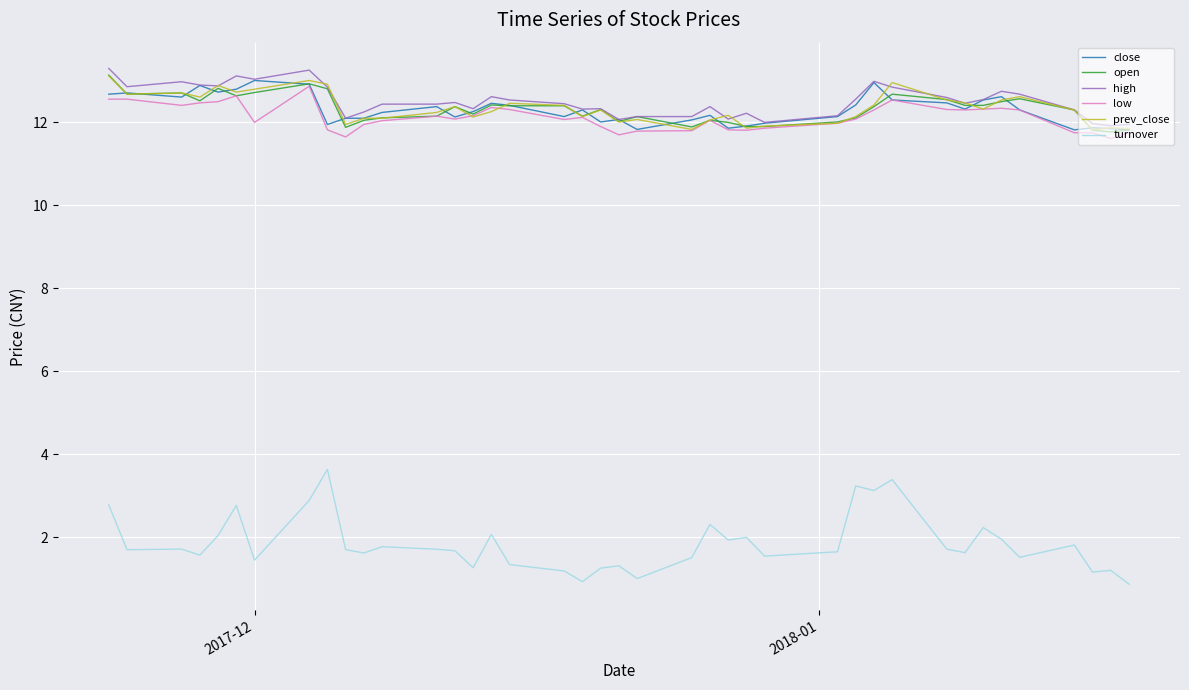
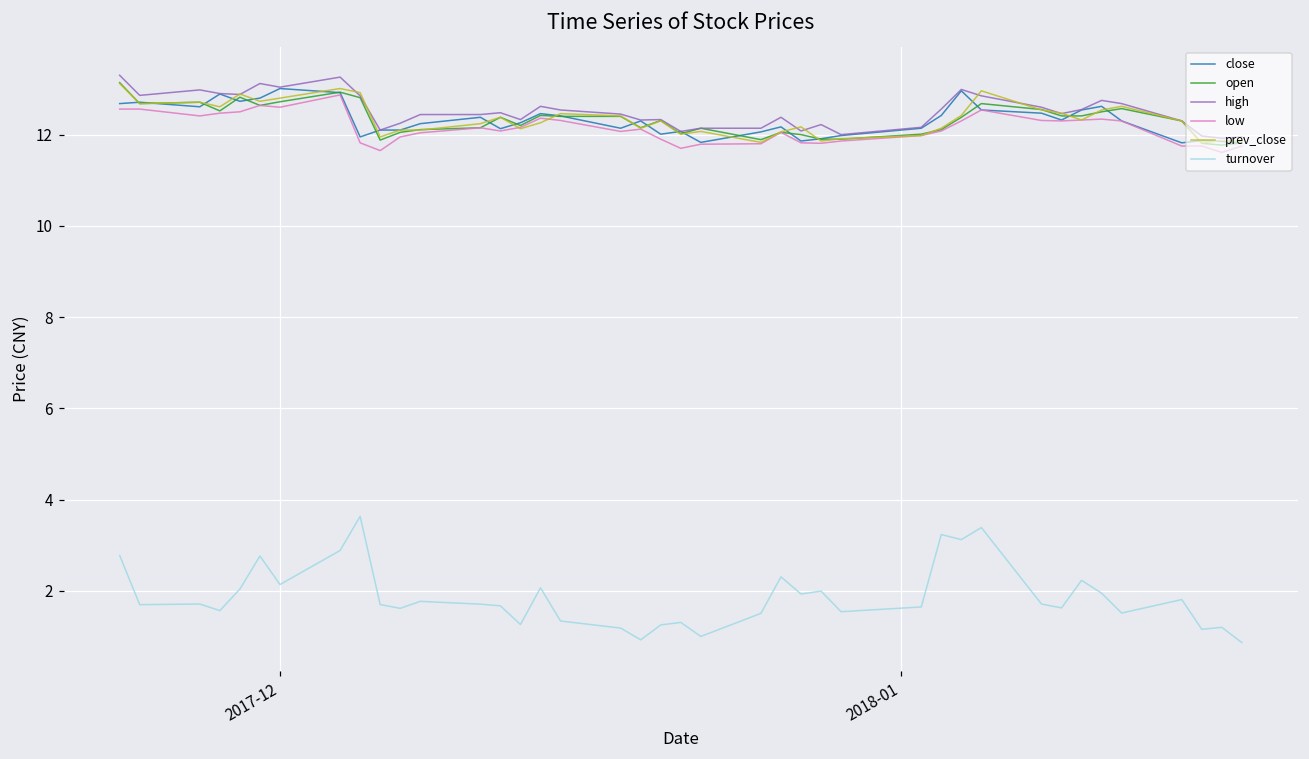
  {
    "open": {
      "2017-12": 12.7
    },
    "low": {
-     "2017-12": 12.0
+     "2017-12": 12.6
    },
    "prev_close": {
      "2017-12": 12.8
    },
    "turnover": {
-     "2017-12": 1.4
+     "2017-12": 2.1
    }
  }
